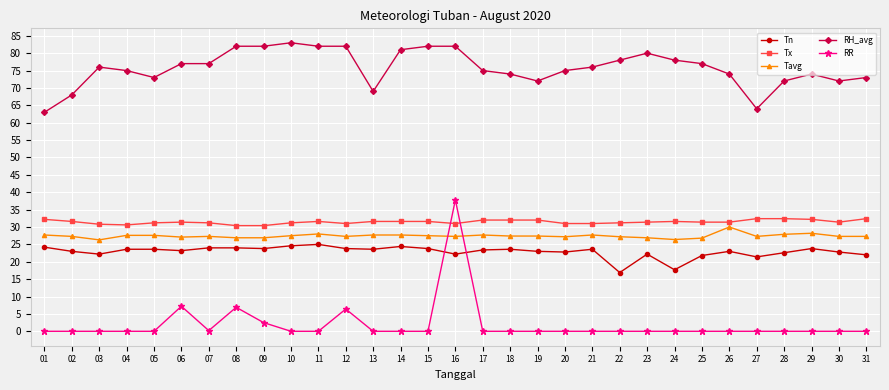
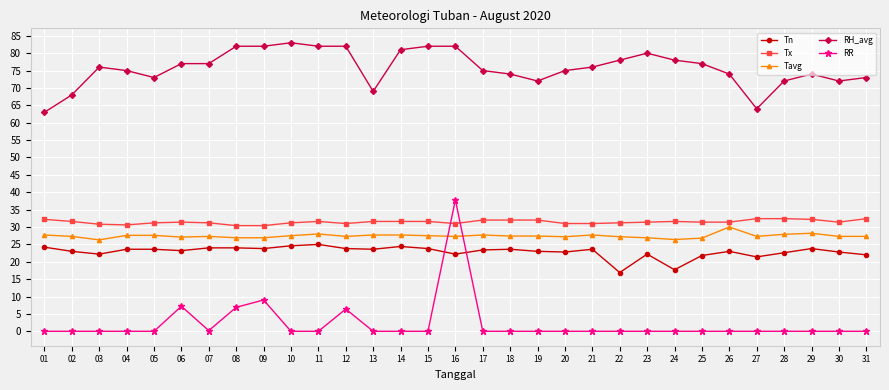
  {
    "Tn": {
      "01": 24,
      "02": 23,
      "03": 22,
      "04": 24,
      "05": 24,
      "06": 23,
      "07": 24,
      "08": 24,
      "09": 24,
      "10": 25,
      "11": 25,
      "12": 24,
      "13": 24,
      "14": 24,
      "15": 24,
      "16": 22,
      "17": 23,
      "18": 24,
      "19": 23,
      "20": 23,
      "21": 24,
      "22": 17,
      "23": 22,
      "24": 18,
      "25": 22,
      "26": 23,
      "27": 21,
      "28": 23,
      "29": 24,
      "30": 23,
      "31": 22
    },
    "Tx": {
      "01": 32,
      "02": 32,
      "03": 31,
      "04": 31,
      "05": 31,
      "06": 31,
      "07": 31,
      "08": 30,
      "09": 30,
      "10": 31,
      "11": 32,
      "12": 31,
      "13": 32,
      "14": 32,
      "15": 32,
      "16": 31,
      "17": 32,
      "18": 32,
      "19": 32,
      "20": 31,
      "21": 31,
      "22": 31,
      "23": 31,
      "24": 32,
      "25": 31,
      "26": 31,
      "27": 32,
      "28": 32,
      "29": 32,
      "30": 31,
      "31": 32
    },
    "Tavg": {
      "01": 28,
      "02": 27,
      "03": 26,
      "04": 28,
      "05": 28,
      "06": 27,
      "07": 27,
      "08": 27,
      "09": 27,
      "10": 28,
      "11": 28,
      "12": 27,
      "13": 28,
      "14": 28,
      "15": 28,
      "16": 27,
      "17": 28,
      "18": 27,
      "19": 27,
      "20": 27,
      "21": 28,
      "22": 27,
      "23": 27,
      "24": 26,
      "25": 27,
      "26": 30,
      "27": 27,
      "28": 28,
      "29": 28,
      "30": 27,
      "31": 27
    },
    "RH_avg": {
      "01": 63,
      "02": 68,
      "03": 76,
      "04": 75,
      "05": 73,
      "06": 77,
      "07": 77,
      "08": 82,
      "09": 82,
      "10": 83,
      "11": 82,
      "12": 82,
      "13": 69,
      "14": 81,
      "15": 82,
      "16": 82,
      "17": 75,
      "18": 74,
      "19": 72,
      "20": 75,
      "21": 76,
      "22": 78,
      "23": 80,
      "24": 78,
      "25": 77,
      "26": 74,
      "27": 64,
      "28": 72,
      "30": 72,
      "31": 73
    },
    "RR": {
      "01": 0,
      "02": 0,
      "03": 0,
      "04": 0,
      "05": 0,
      "06": 7,
      "07": 0,
      "08": 7,
-     "09": 3,
+     "09": 9,
      "10": 0,
      "11": 0,
      "12": 6,
      "13": 0,
      "14": 0,
      "15": 0,
      "16": 38,
      "17": 0,
      "18": 0,
      "19": 0,
      "20": 0,
      "21": 0,
      "22": 0,
      "23": 0,
      "24": 0,
      "25": 0,
      "26": 0,
      "27": 0,
      "28": 0,
      "29": 0,
      "30": 0,
      "31": 0
    }
  }
